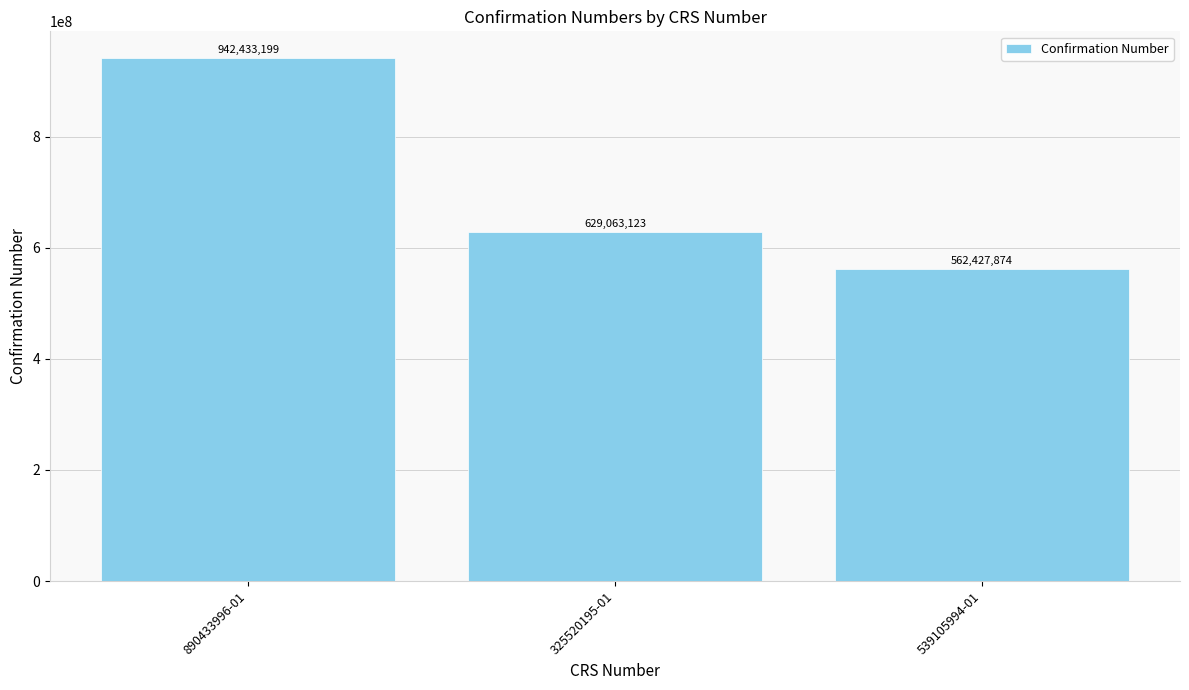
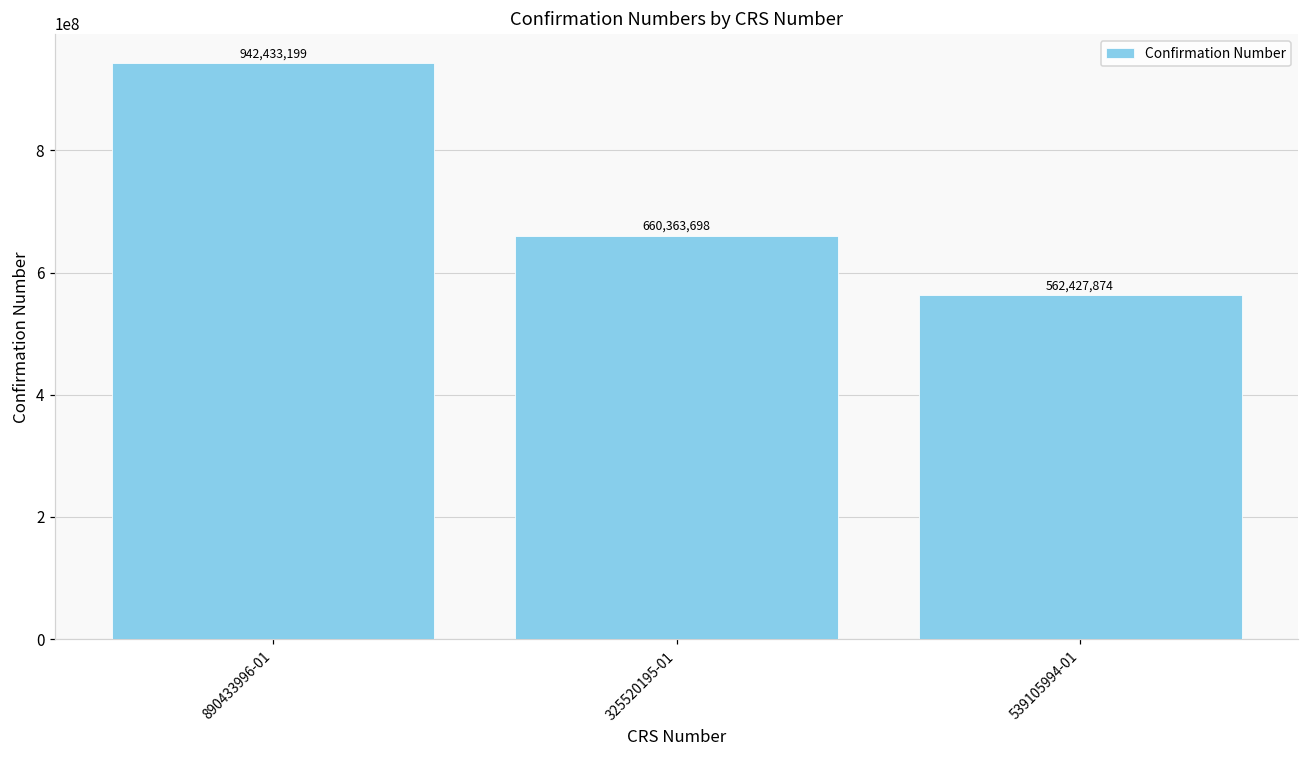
  {
    "890433996-01": "942,433,199",
-   "325520195-01": "629,063,123",
+   "325520195-01": "660,363,698",
    "539105994-01": "562,427,874"
  }
